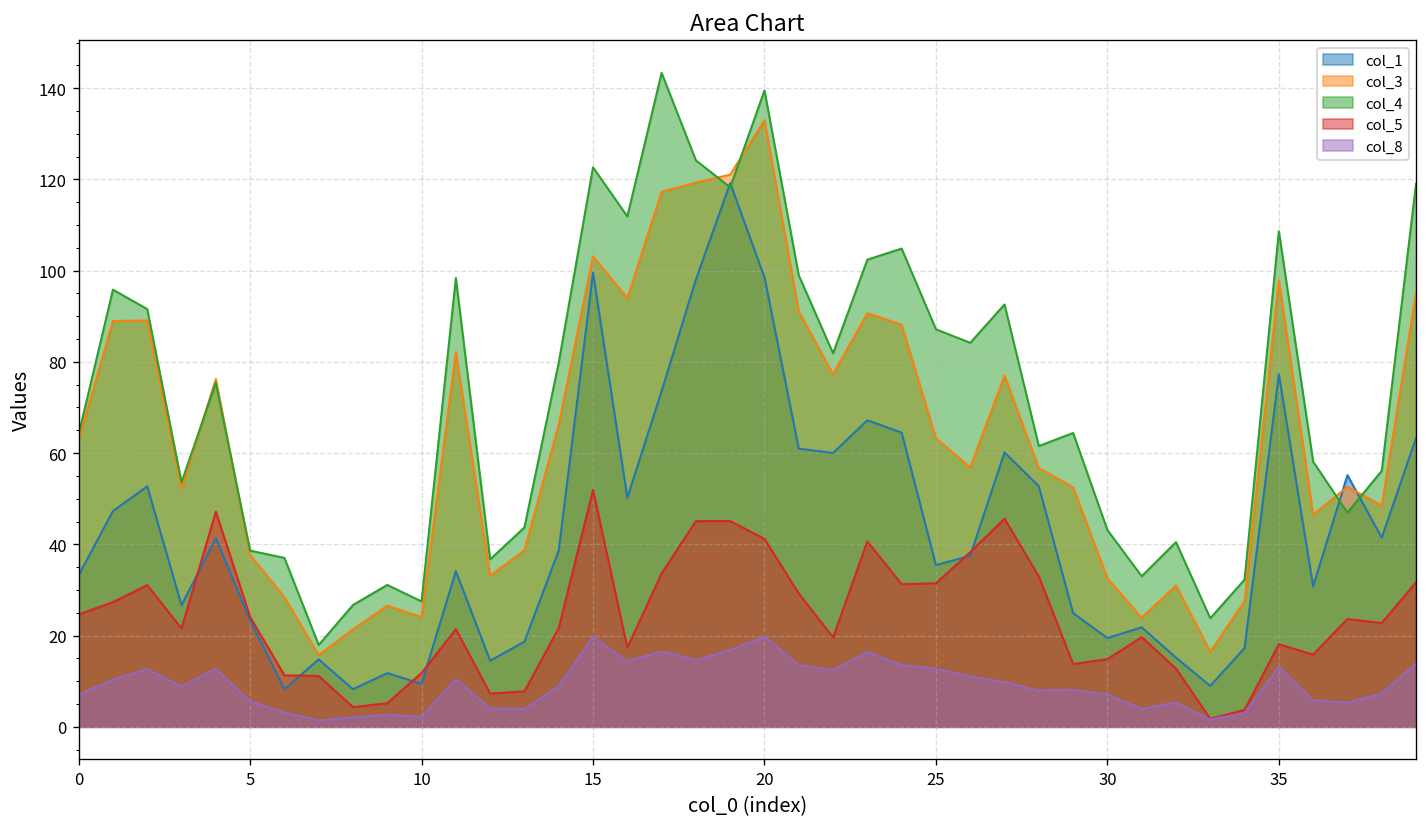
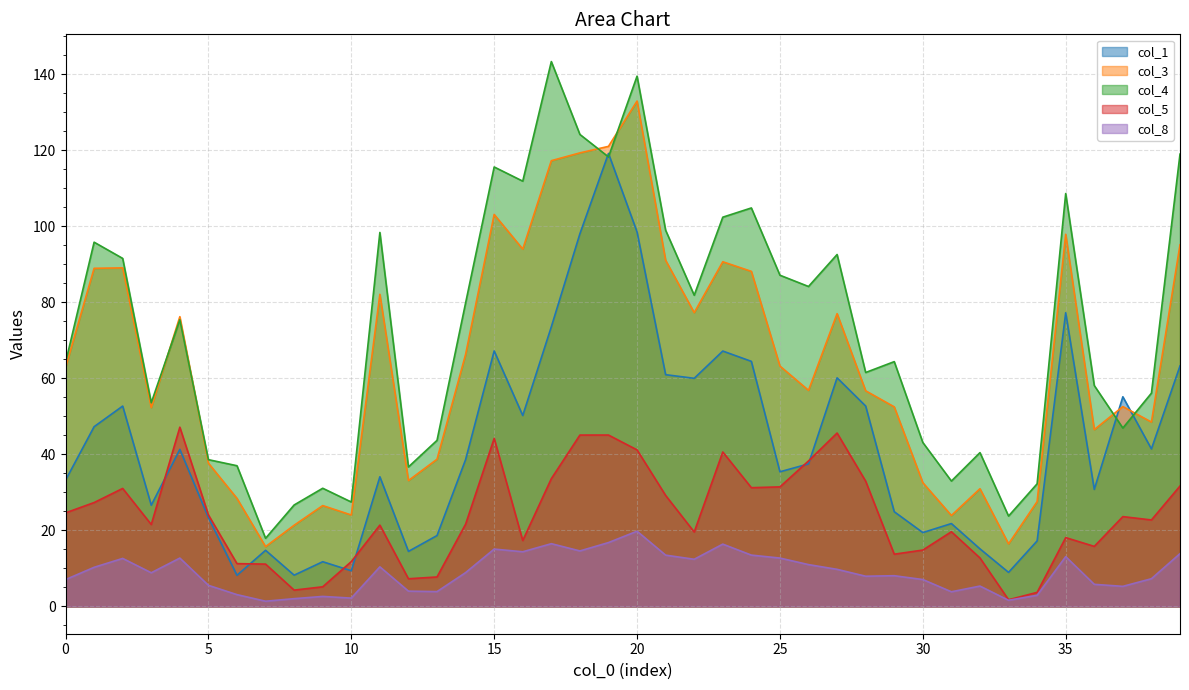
  {
    "col_1": {
      "0": 33,
      "5": 23,
      "10": 9,
-     "15": 100,
+     "15": 67,
      "20": 99,
      "25": 35,
      "30": 19,
      "35": 77
    },
    "col_3": {
      "0": 63,
      "5": 38,
      "10": 24,
      "15": 103,
      "20": 133,
      "25": 63,
      "30": 33,
      "35": 98
    },
    "col_4": {
      "0": 64,
      "5": 39,
      "10": 27,
-     "15": 123,
+     "15": 116,
      "20": 140,
      "25": 87,
      "30": 43,
      "35": 109
    },
    "col_5": {
      "0": 25,
      "5": 24,
      "10": 12,
-     "15": 52,
+     "15": 44,
      "20": 41,
      "25": 31,
      "30": 15,
      "35": 18
    },
    "col_8": {
      "0": 7,
      "5": 6,
      "10": 2,
-     "15": 20,
+     "15": 15,
      "20": 20,
      "25": 13,
      "30": 7,
      "35": 13
    }
  }
